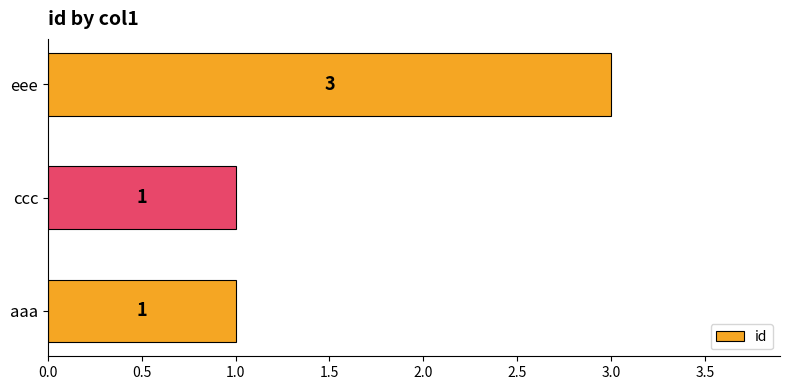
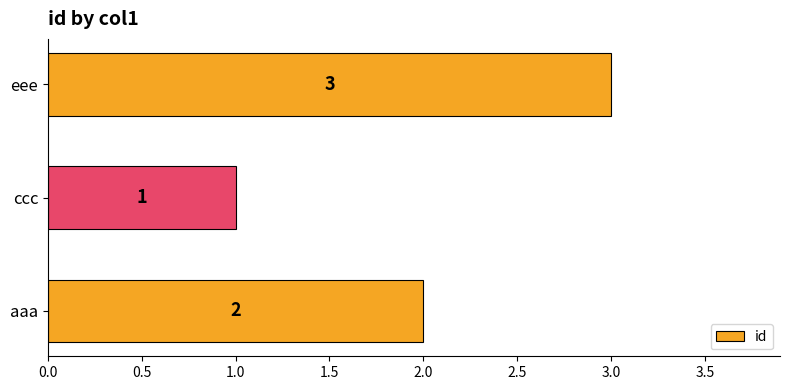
  {
    "eee": 3,
    "ccc": 1,
-   "aaa": 1
+   "aaa": 2
  }
